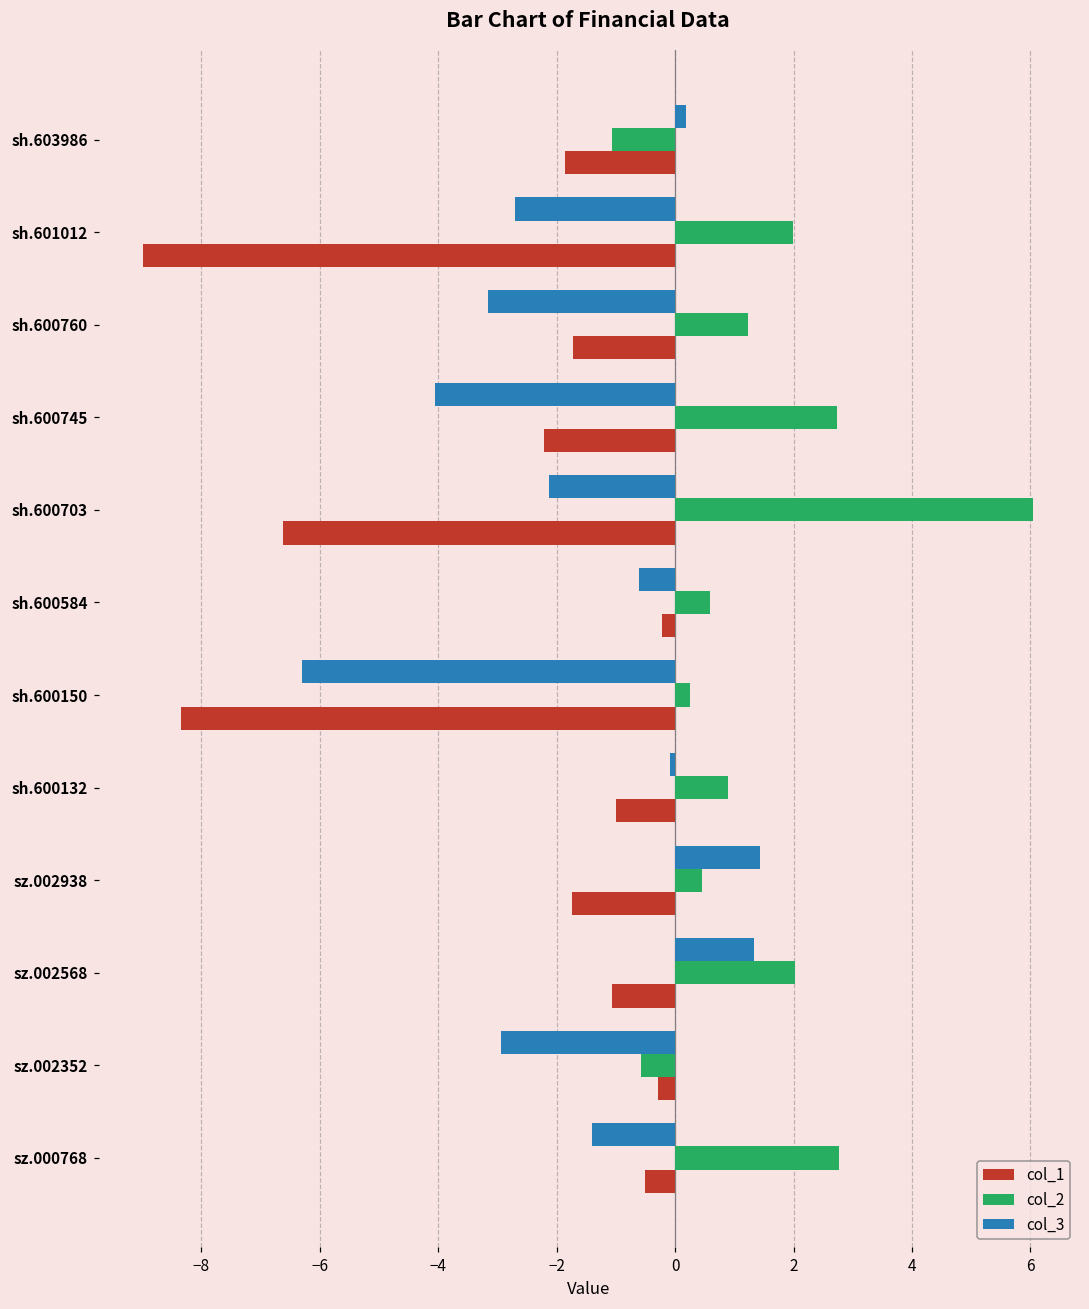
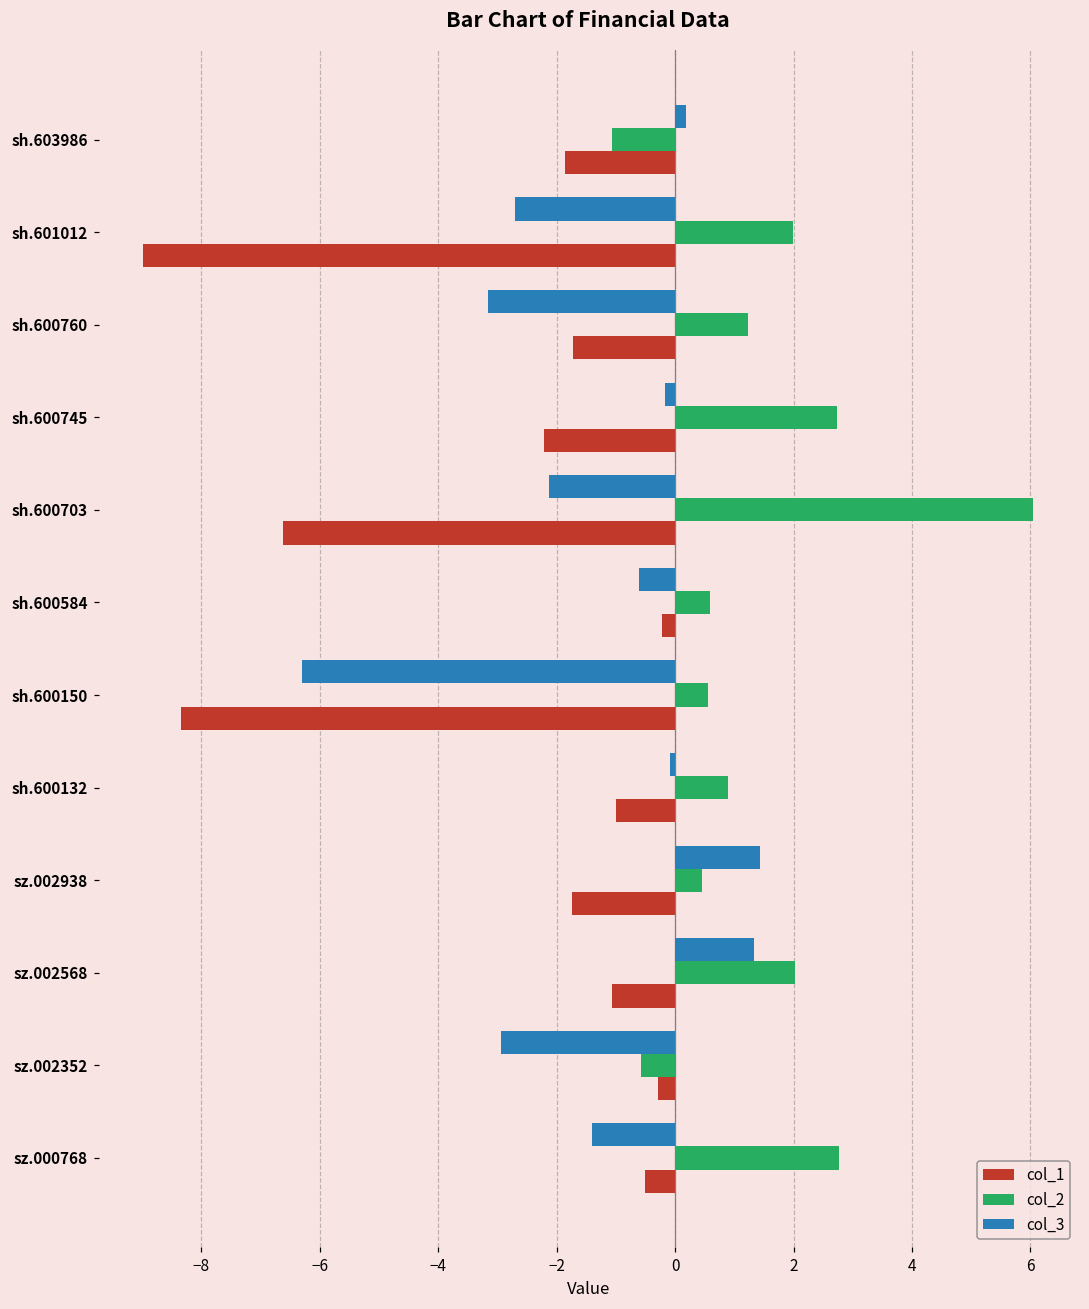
  {
    "col_1": {
      "sh.603986": -1.9,
      "sh.601012": -9.0,
      "sh.600760": -1.7,
      "sh.600745": -2.2,
      "sh.600703": -6.6,
      "sh.600584": -0.2,
      "sh.600150": -8.3,
      "sh.600132": -1.0,
      "sz.002938": -1.7,
      "sz.002568": -1.1,
      "sz.002352": -0.3,
      "sz.000768": -0.5
    },
    "col_2": {
      "sh.603986": -1.1,
      "sh.601012": 2.0,
      "sh.600760": 1.2,
      "sh.600745": 2.7,
      "sh.600703": 6.1,
      "sh.600584": 0.6,
-     "sh.600150": 0.3,
+     "sh.600150": 0.6,
      "sh.600132": 0.9,
      "sz.002938": 0.5,
      "sz.002568": 2.0,
      "sz.002352": -0.6,
      "sz.000768": 2.8
    },
    "col_3": {
      "sh.603986": 0.2,
      "sh.601012": -2.7,
      "sh.600760": -3.2,
-     "sh.600745": -4.0,
+     "sh.600745": -0.2,
      "sh.600703": -2.1,
      "sh.600584": -0.6,
      "sh.600150": -6.3,
      "sh.600132": -0.1,
      "sz.002938": 1.4,
      "sz.002568": 1.3,
      "sz.002352": -2.9,
      "sz.000768": -1.4
    }
  }
